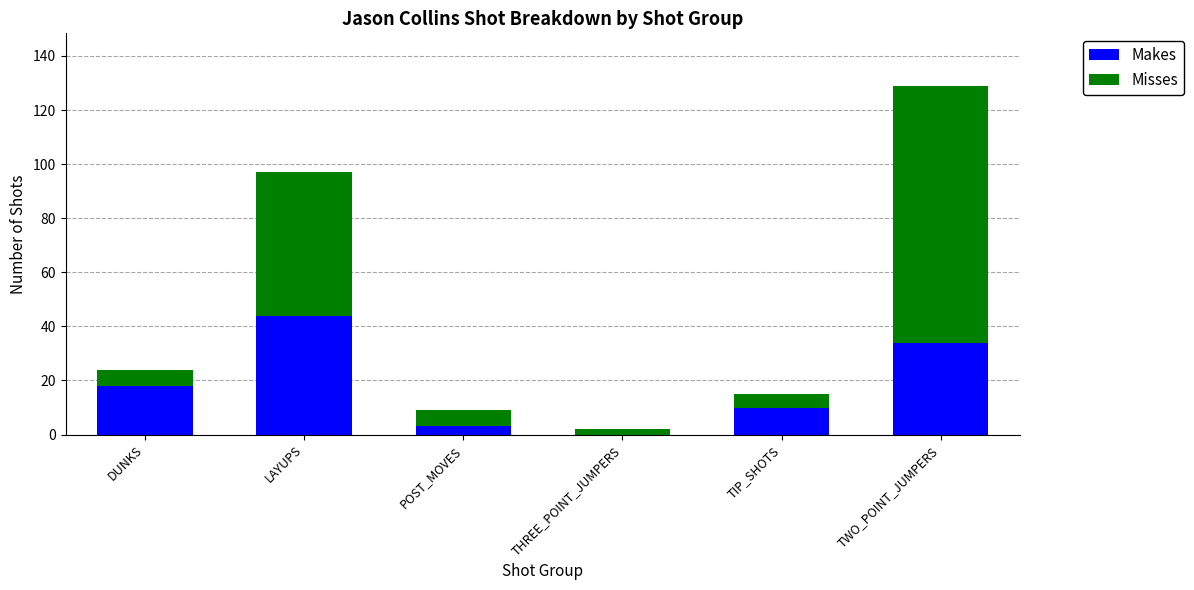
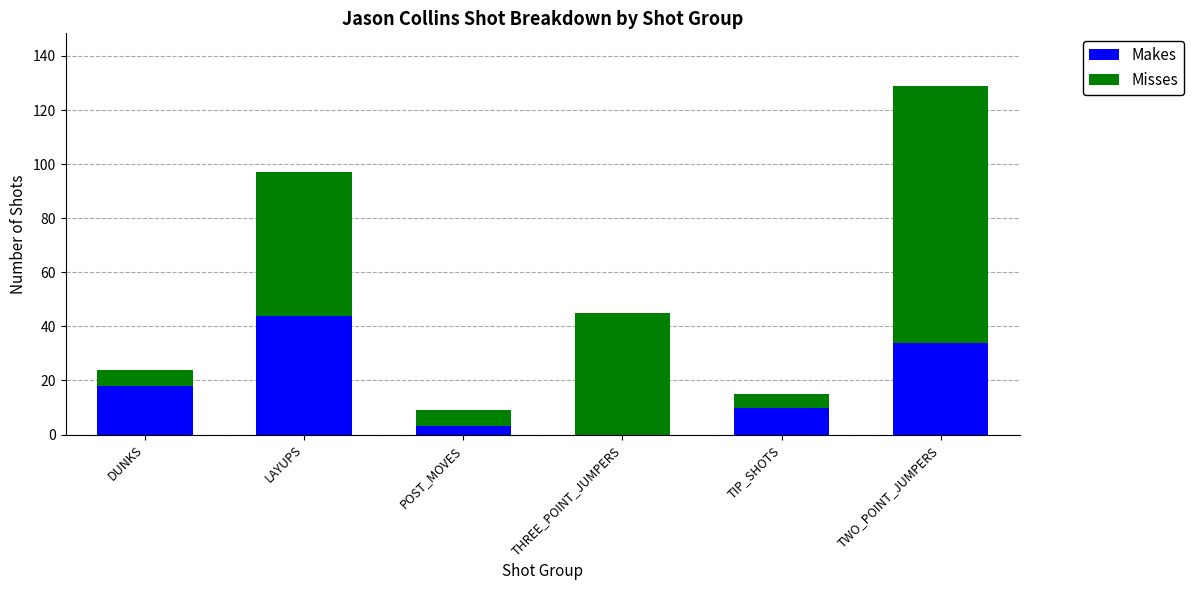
  {
    "Makes": {
      "DUNKS": 18,
      "LAYUPS": 44,
      "POST_MOVES": 3,
      "THREE_POINT_JUMPERS": 0,
      "TIP_SHOTS": 10,
      "TWO_POINT_JUMPERS": 34
    },
    "Misses": {
-     "THREE_POINT_JUMPERS": 2
+     "THREE_POINT_JUMPERS": 45
    }
  }
